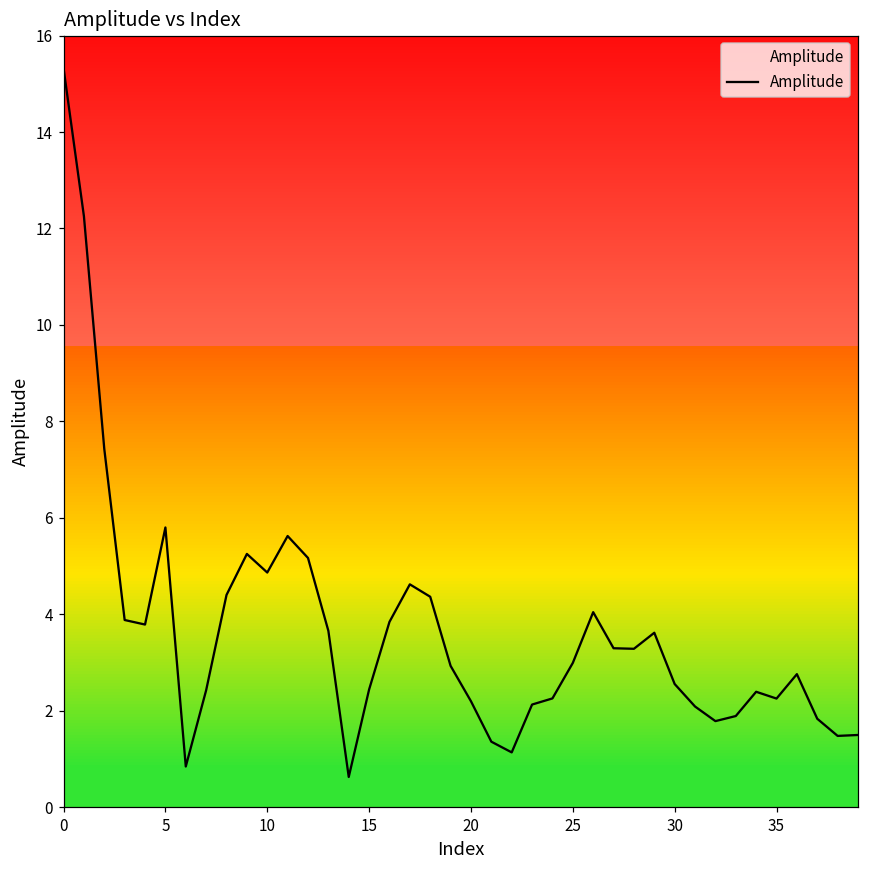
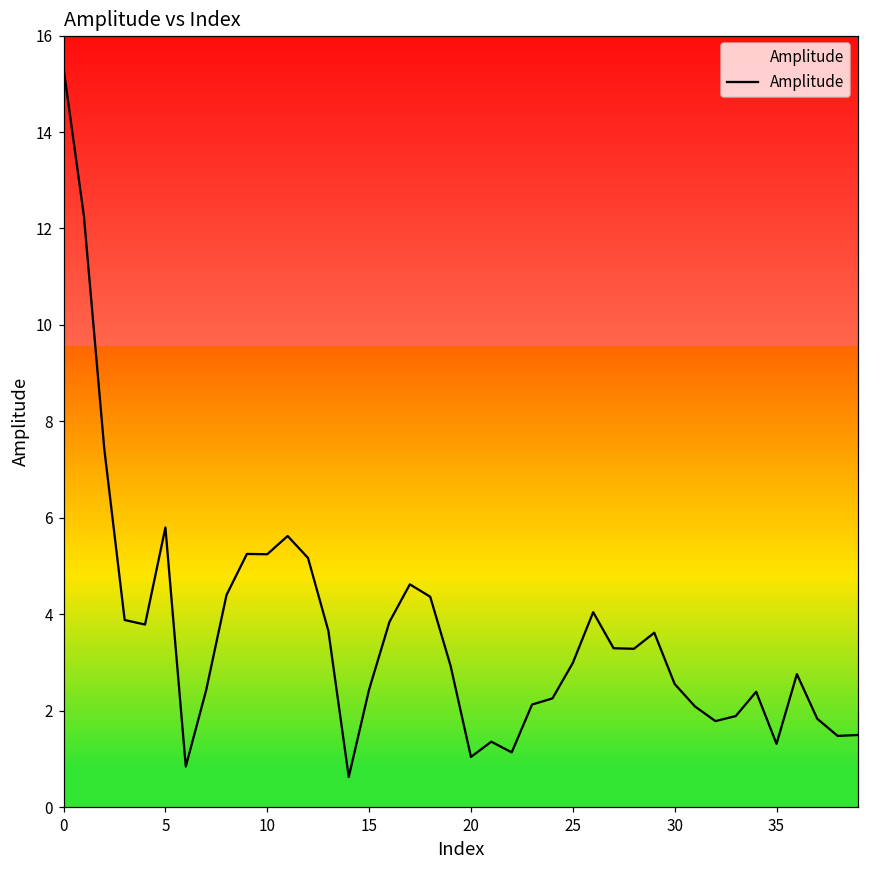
  {
    "0": 15.3,
    "5": 5.8,
-   "10": 4.9,
+   "10": 5.2,
    "15": 2.4,
-   "20": 2.2,
+   "20": 1.0,
    "25": 3.0,
    "30": 2.6,
-   "35": 2.3
+   "35": 1.3
  }
